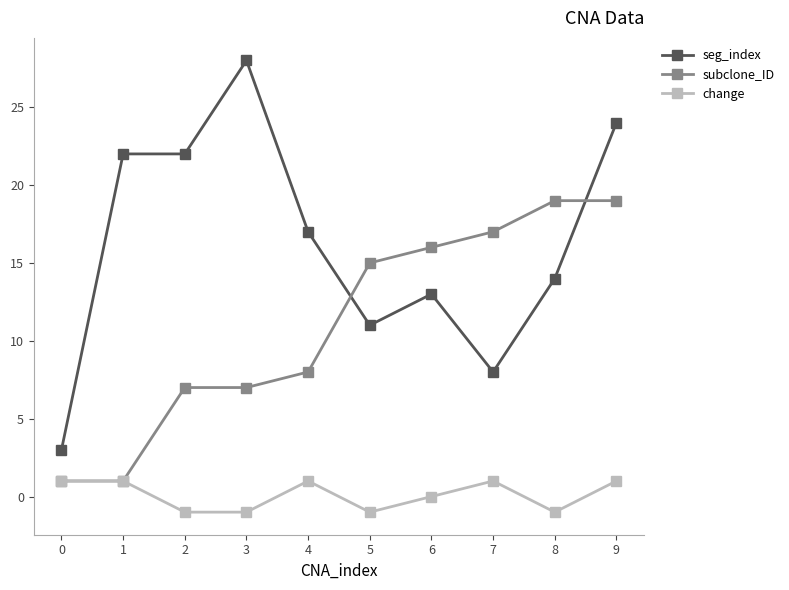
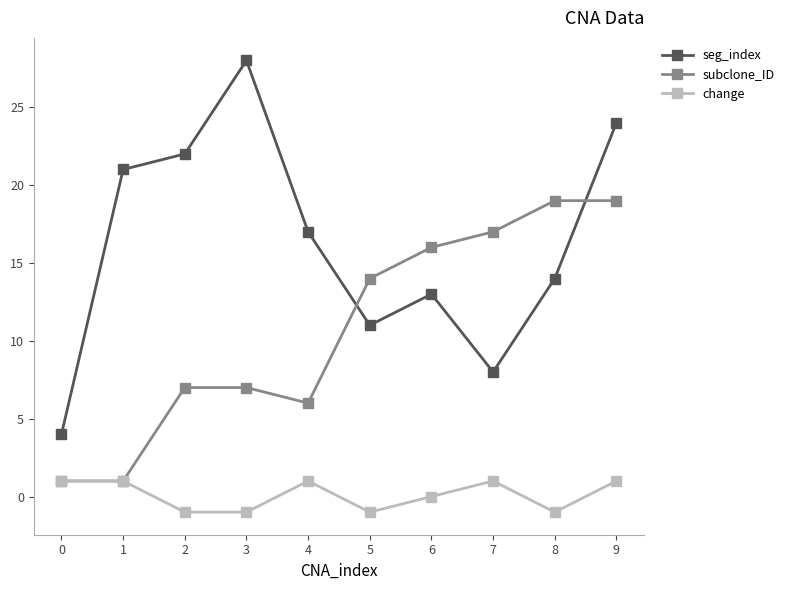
  {
    "seg_index": {
-     "0": 3,
-     "1": 22,
+     "0": 4,
+     "1": 21,
      "2": 22,
      "3": 28,
      "4": 17,
      "5": 11,
      "6": 13,
      "7": 8,
      "8": 14,
      "9": 24
    },
    "subclone_ID": {
      "2": 7,
      "3": 7,
-     "4": 8,
-     "5": 15,
+     "4": 6,
+     "5": 14,
      "6": 16,
      "7": 17,
      "8": 19,
      "9": 19
    },
    "change": {
      "2": -1,
      "3": -1,
      "4": 1,
      "5": -1,
      "6": 0,
      "7": 1,
      "8": -1,
      "9": 1
    }
  }
